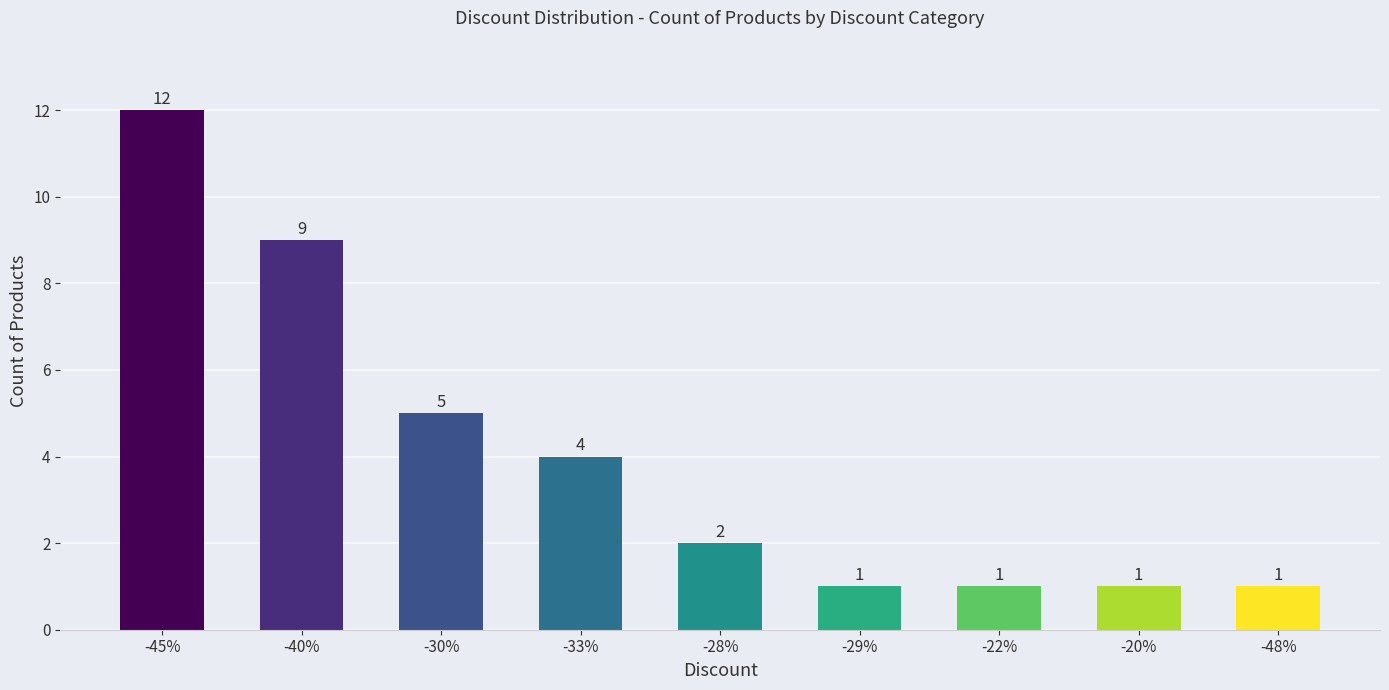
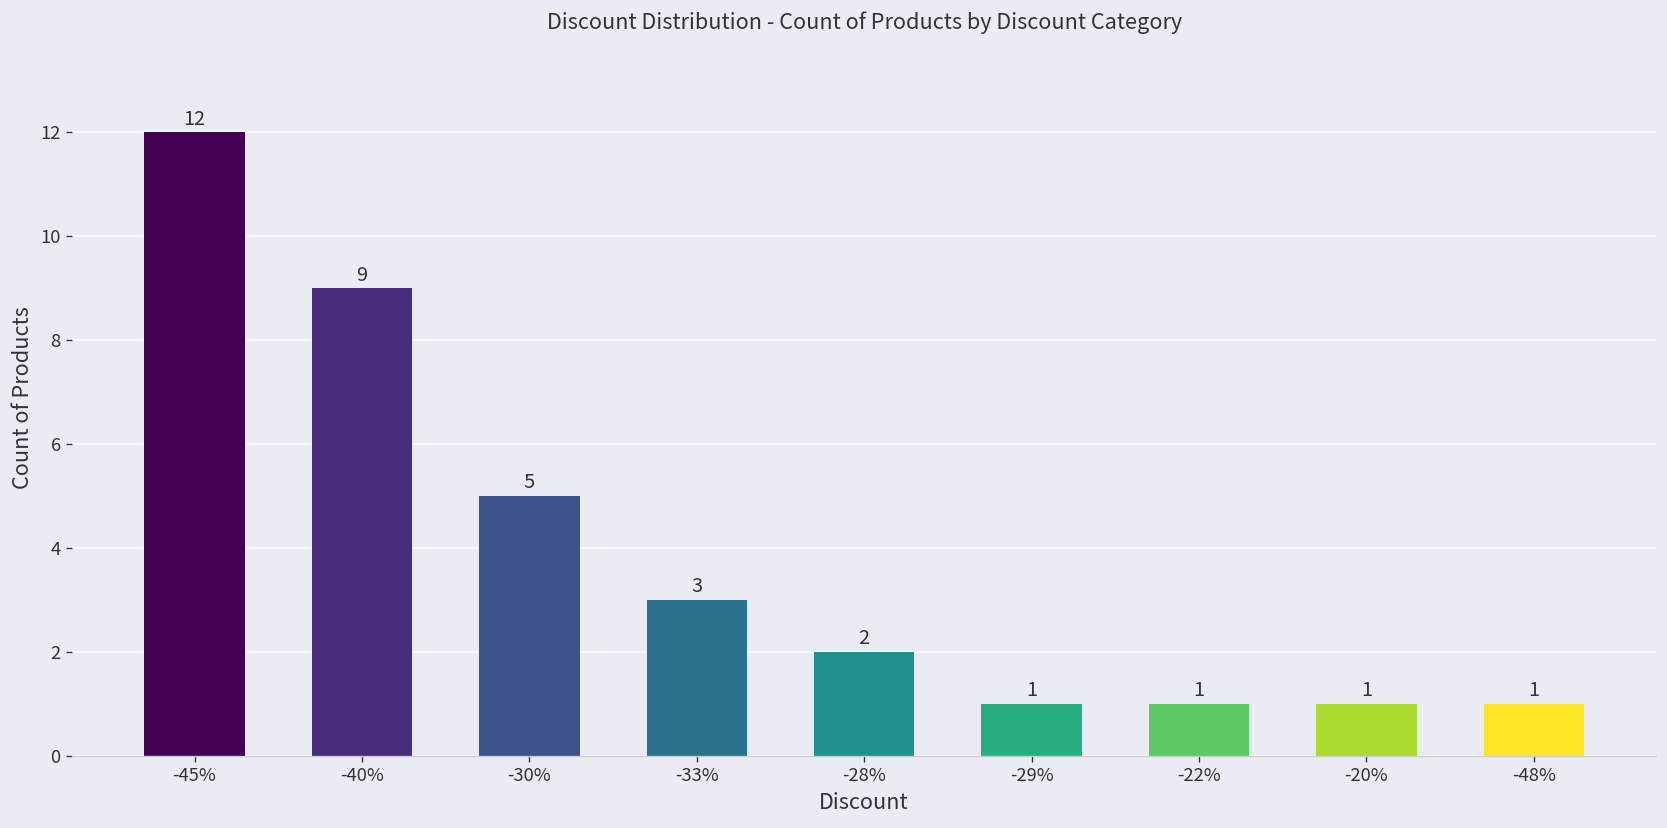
  {
    "-45%": 12,
    "-40%": 9,
    "-30%": 5,
-   "-33%": 4,
+   "-33%": 3,
    "-28%": 2,
    "-29%": 1,
    "-22%": 1,
    "-20%": 1,
    "-48%": 1
  }
